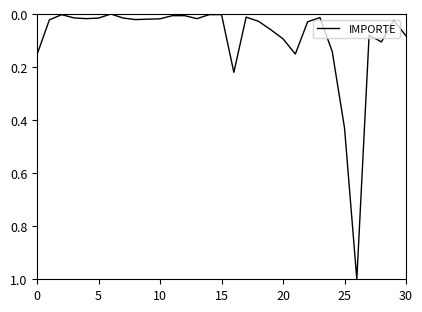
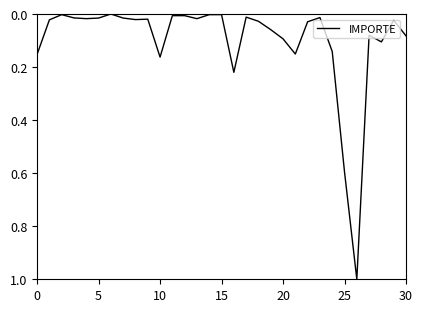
  {
    "0": 0.15,
    "5": 0.02,
-   "10": 0.02,
+   "10": 0.16,
    "15": 0.00,
    "20": 0.09,
-   "25": 0.43,
+   "25": 0.60,
    "30": 0.08
  }
